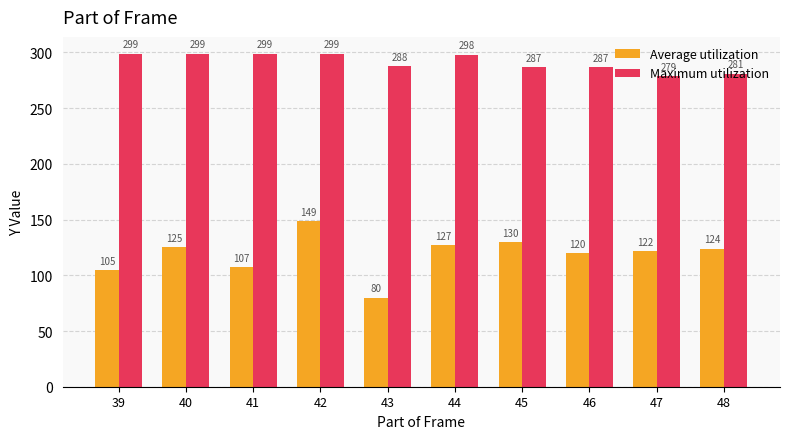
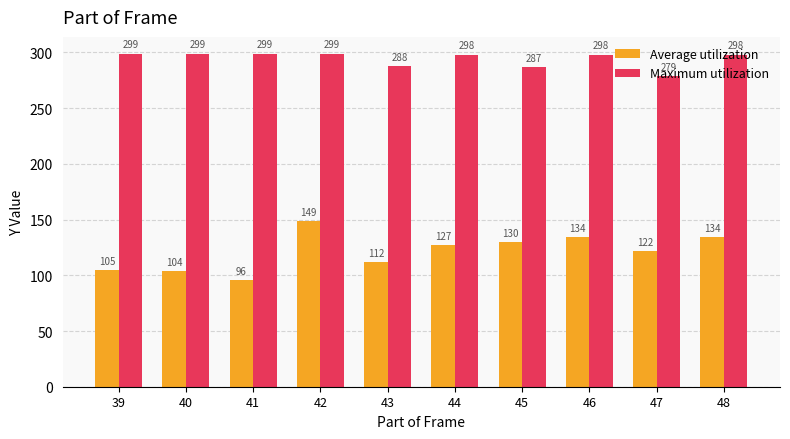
  {
    "Average utilization": {
      "39": 105,
-     "40": 125,
-     "41": 107,
+     "40": 104,
+     "41": 96,
      "42": 149,
-     "43": 80,
+     "43": 112,
      "44": 127,
      "45": 130,
-     "46": 120,
+     "46": 134,
      "47": 122,
-     "48": 124
+     "48": 134
    },
    "Maximum utilization": {
      "39": 299,
      "40": 299,
      "41": 299,
      "42": 299,
      "43": 288,
      "44": 298,
      "45": 287,
-     "46": 287,
+     "46": 298,
      "47": 279,
-     "48": 281
+     "48": 298
    }
  }
